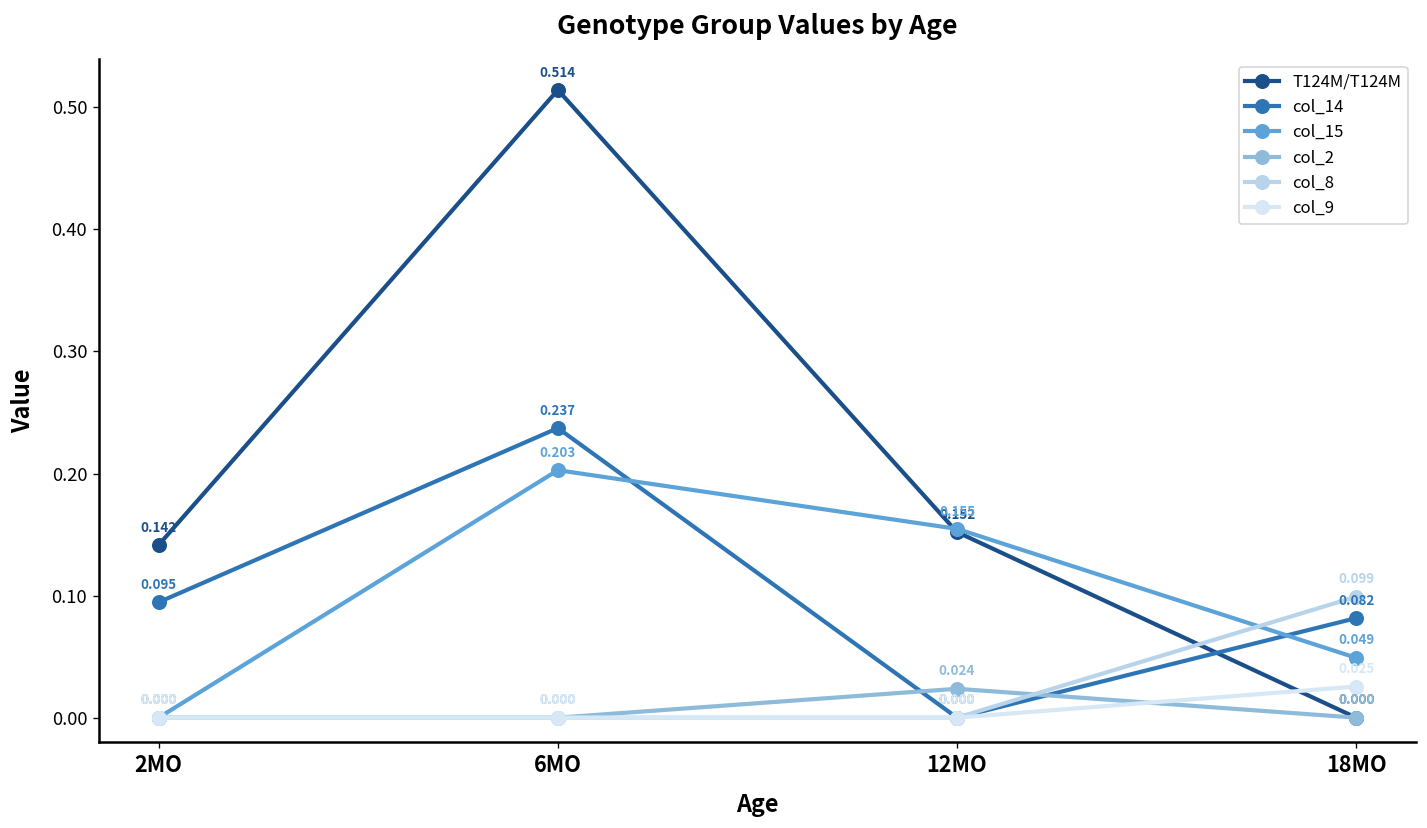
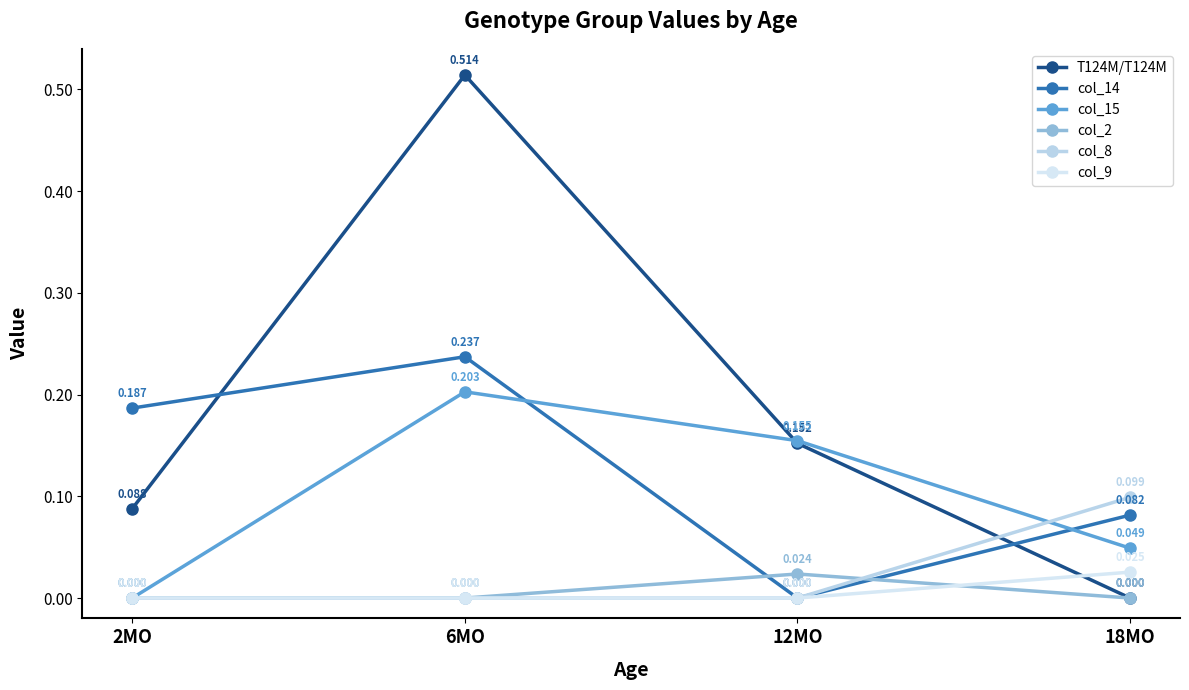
  {
    "T124M/T124M": {
-     "2MO": 0.142,
+     "2MO": 0.088,
      "6MO": 0.514
    },
    "col_14": {
-     "2MO": 0.095,
+     "2MO": 0.187,
      "6MO": 0.237
    }
  }
